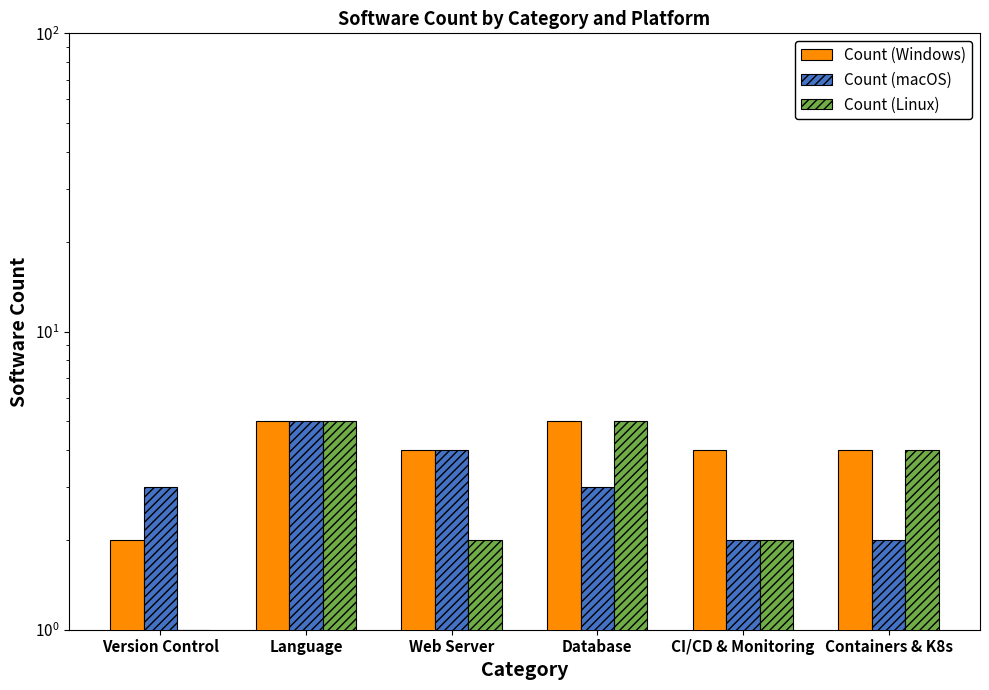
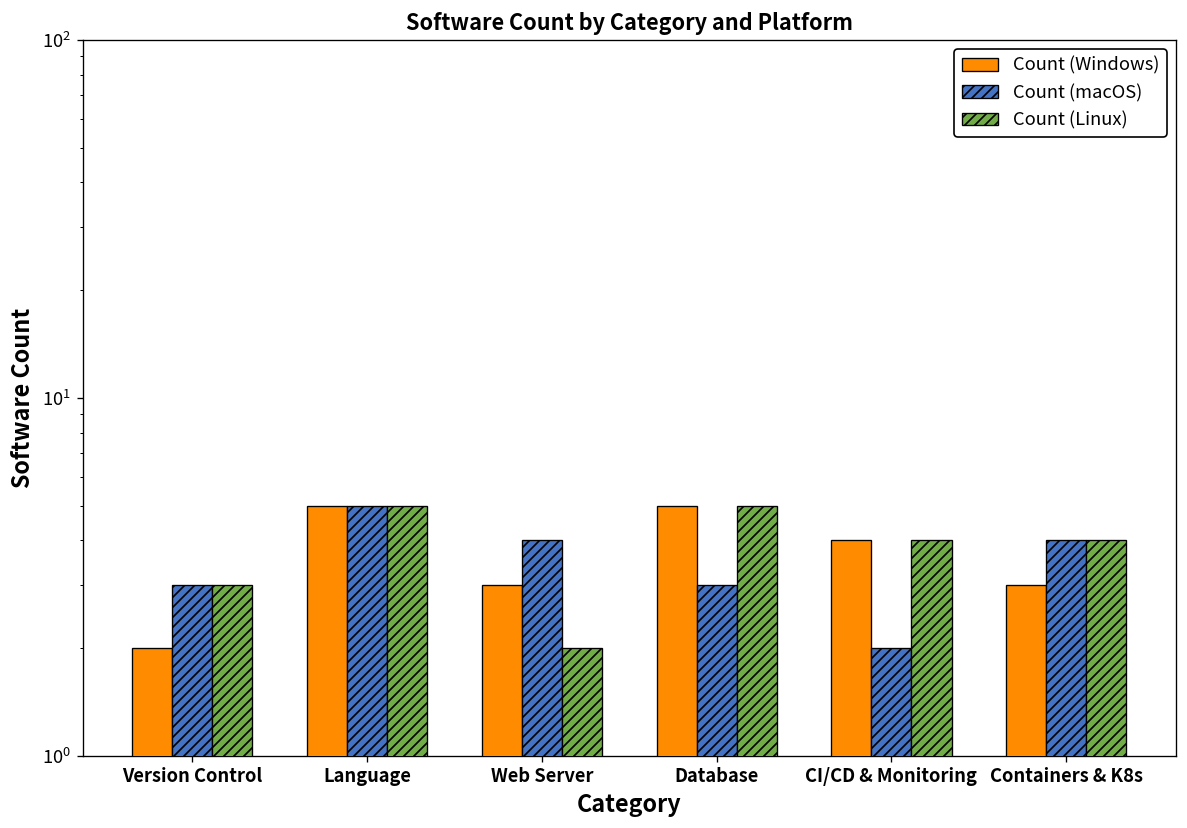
  {
    "Count (Windows)": {
      "Version Control": 2,
      "Language": 5,
-     "Web Server": 4,
+     "Web Server": 3,
      "Database": 5,
      "CI/CD & Monitoring": 4,
-     "Containers & K8s": 4
+     "Containers & K8s": 3
    },
    "Count (macOS)": {
      "Version Control": 3,
      "Language": 5,
      "Web Server": 4,
      "Database": 3,
      "CI/CD & Monitoring": 2,
-     "Containers & K8s": 2
+     "Containers & K8s": 4
    },
    "Count (Linux)": {
-     "Version Control": 1,
+     "Version Control": 3,
      "Language": 5,
      "Web Server": 2,
      "Database": 5,
-     "CI/CD & Monitoring": 2,
+     "CI/CD & Monitoring": 4,
      "Containers & K8s": 4
    }
  }
